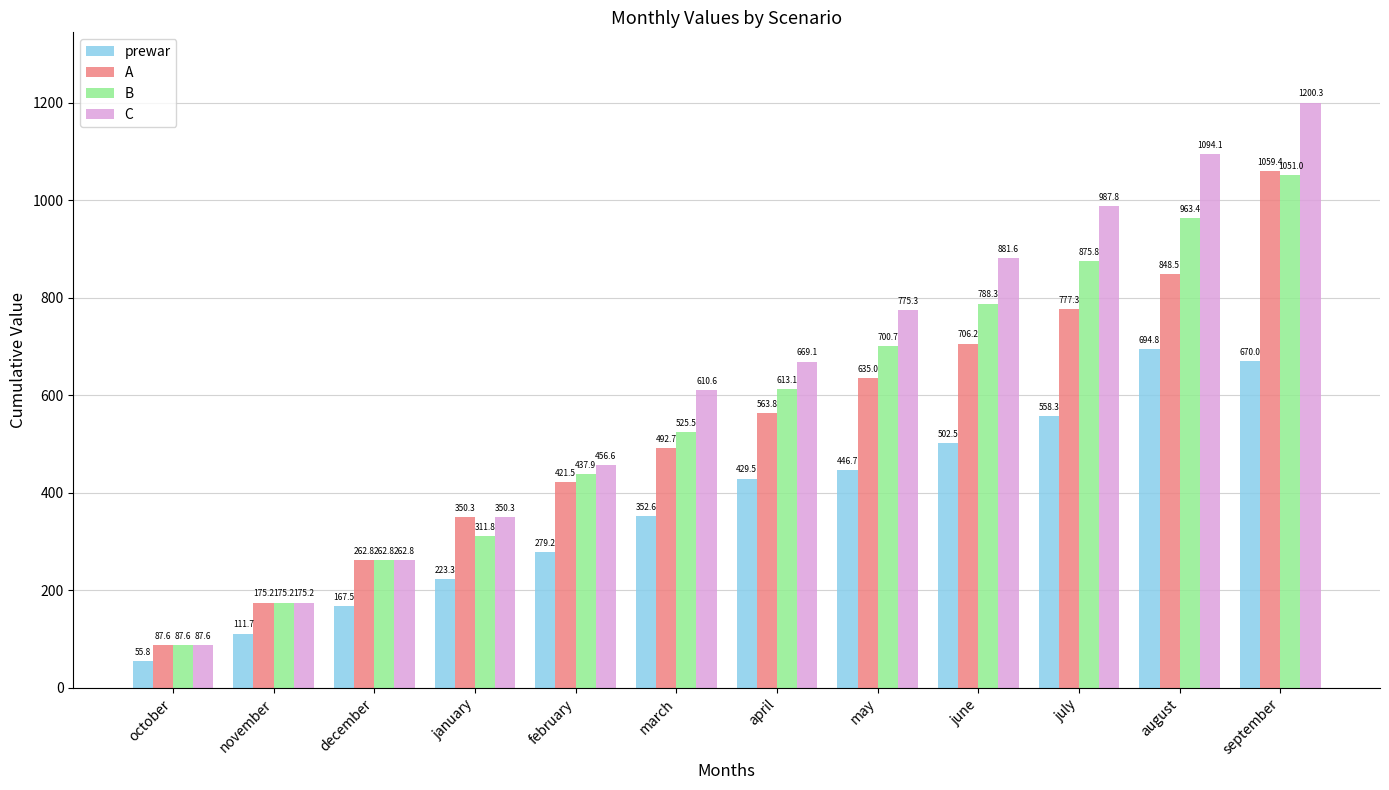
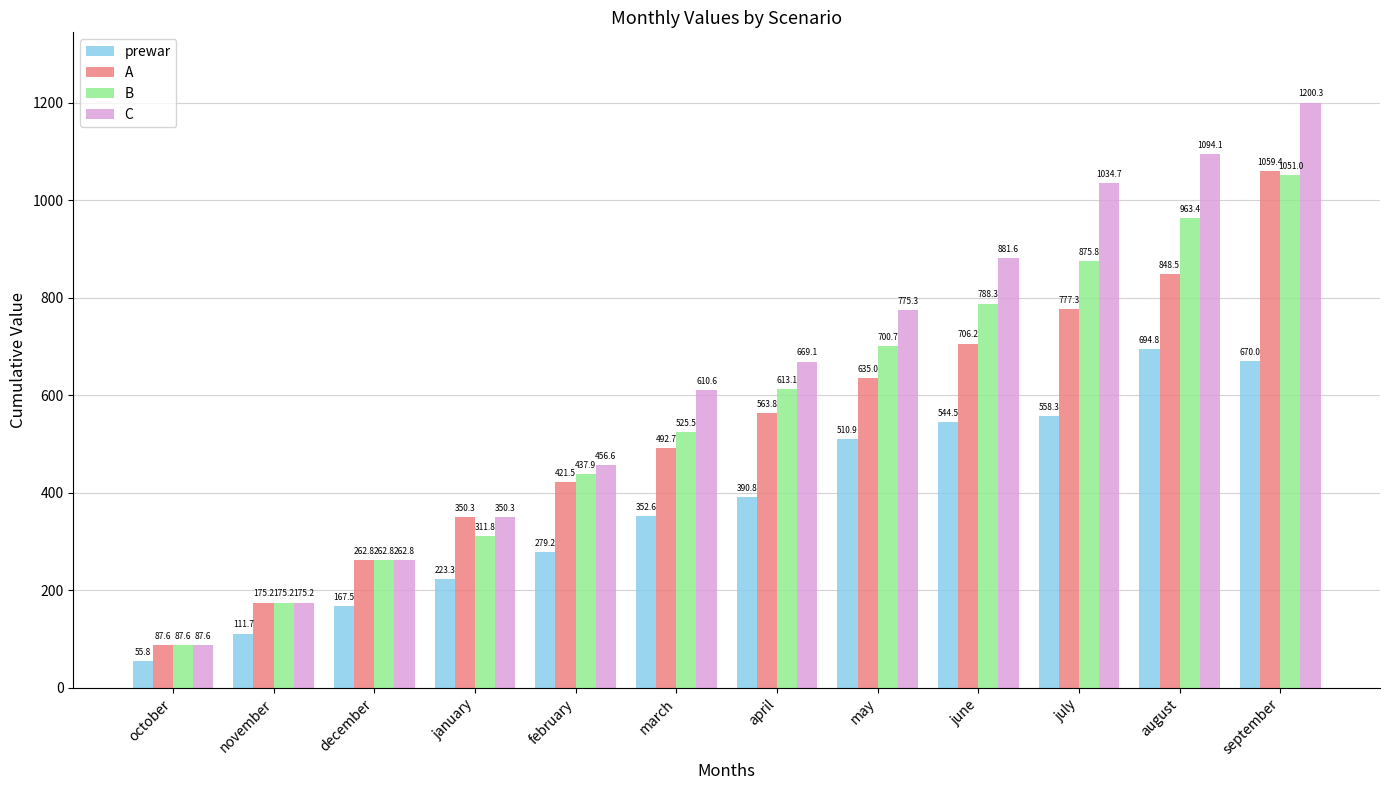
  {
    "prewar": {
      "october": 55.8,
      "november": 111.7,
      "december": 167.5,
      "january": 223.3,
      "february": 279.2,
      "march": 352.6,
-     "april": 429.5,
-     "may": 446.7,
-     "june": 502.5,
+     "april": 390.8,
+     "may": 510.9,
+     "june": 544.5,
      "july": 558.3,
      "august": 694.8,
      "september": 670.0
    },
    "A": {
      "october": 87.6,
      "november": 175.2,
      "december": 262.8,
      "january": 350.3,
      "february": 421.5,
      "march": 492.7,
      "april": 563.8,
      "may": 635.0,
      "june": 706.2,
      "july": 777.3,
      "august": 848.5,
      "september": 1059.4
    },
    "B": {
      "october": 87.6,
      "november": 175.2,
      "december": 262.8,
      "january": 311.8,
      "february": 437.9,
      "march": 525.5,
      "april": 613.1,
      "may": 700.7,
      "june": 788.3,
      "july": 875.8,
      "august": 963.4,
      "september": 1051.0
    },
    "C": {
      "october": 87.6,
      "november": 175.2,
      "december": 262.8,
      "january": 350.3,
      "february": 456.6,
      "march": 610.6,
      "april": 669.1,
      "may": 775.3,
      "june": 881.6,
-     "july": 987.8,
+     "july": 1034.7,
      "august": 1094.1,
      "september": 1200.3
    }
  }
